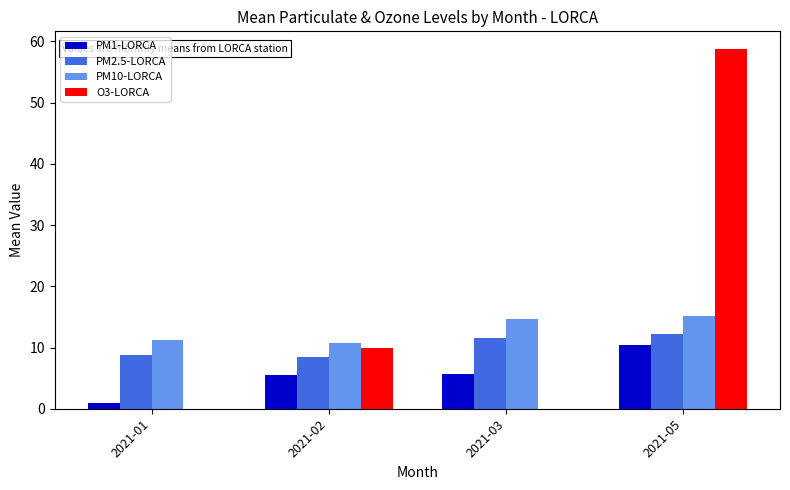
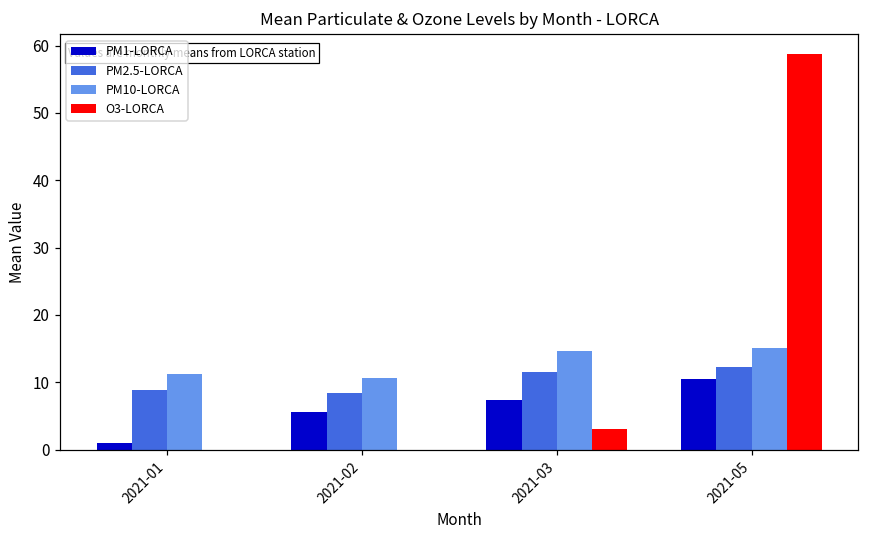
  {
    "PM1-LORCA": {
      "2021-01": 1,
      "2021-02": 6,
-     "2021-03": 6,
+     "2021-03": 7,
      "2021-05": 10
    },
    "O3-LORCA": {
      "2021-01": 0,
-     "2021-02": 10,
-     "2021-03": 0,
+     "2021-02": 0,
+     "2021-03": 3,
      "2021-05": 59
    }
  }
